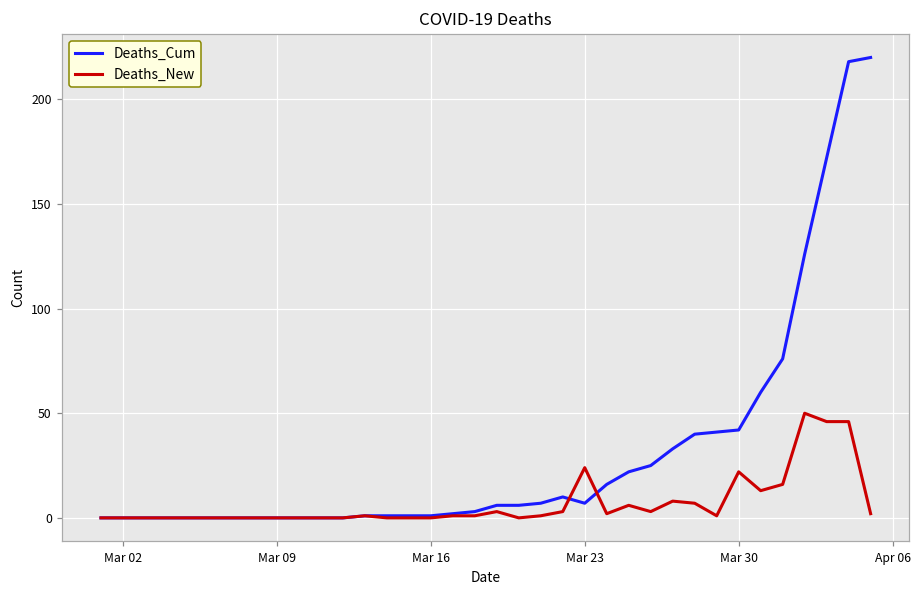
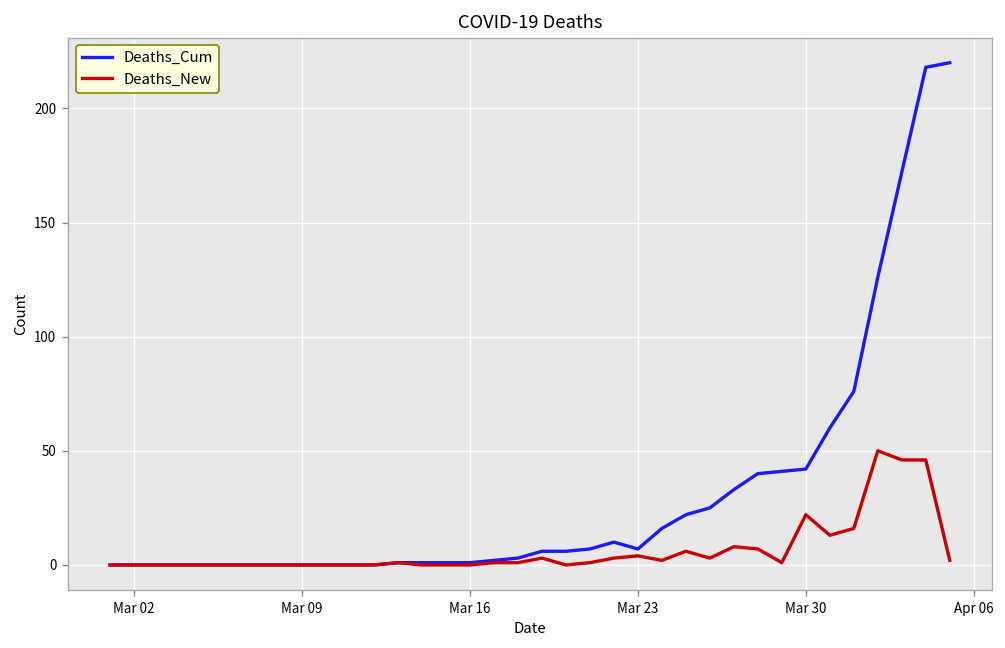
  {
    "Deaths_Cum": {
      "Mar 23": 7,
      "Mar 30": 42
    },
    "Deaths_New": {
-     "Mar 23": 24,
+     "Mar 23": 4,
      "Mar 30": 22
    }
  }
